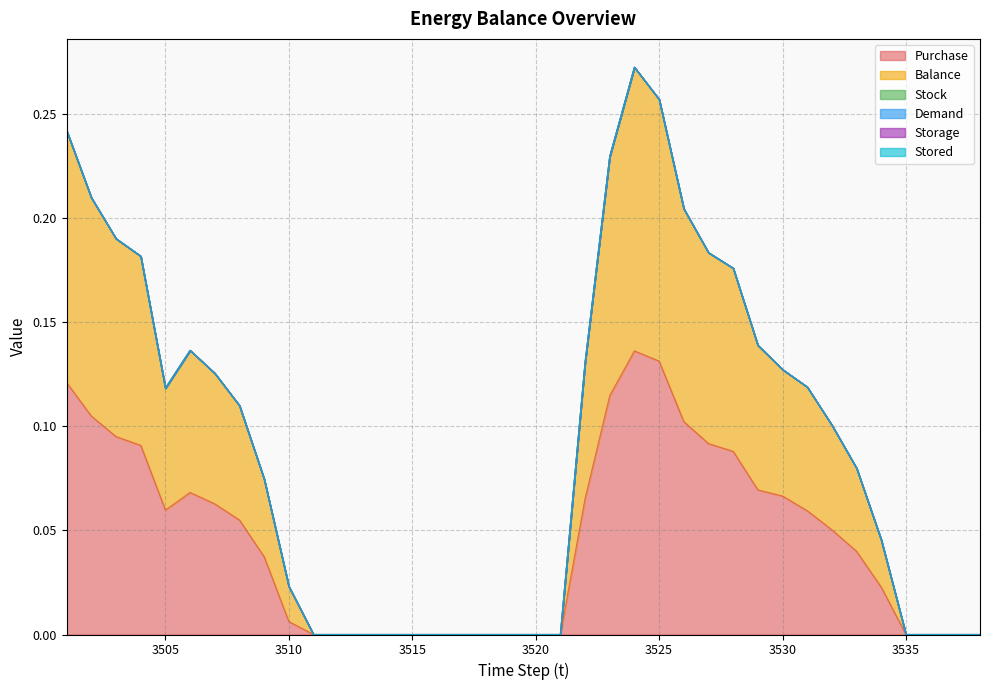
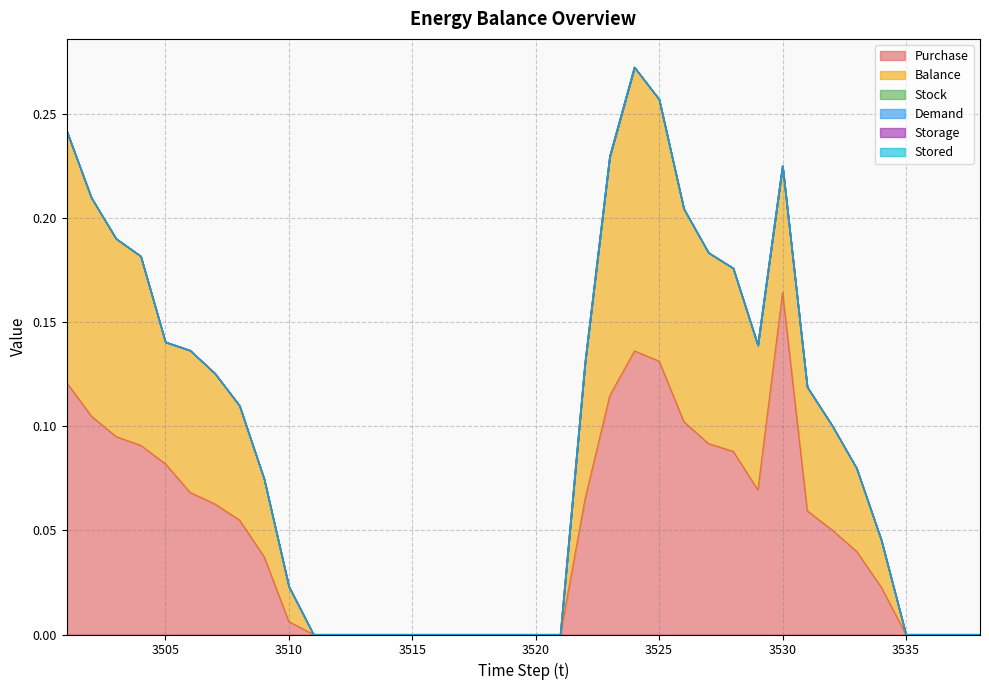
  {
    "Purchase": {
-     "3505": 0.060,
+     "3505": 0.082,
      "3510": 0.006,
      "3525": 0.131,
-     "3530": 0.066
+     "3530": 0.164
    }
  }
